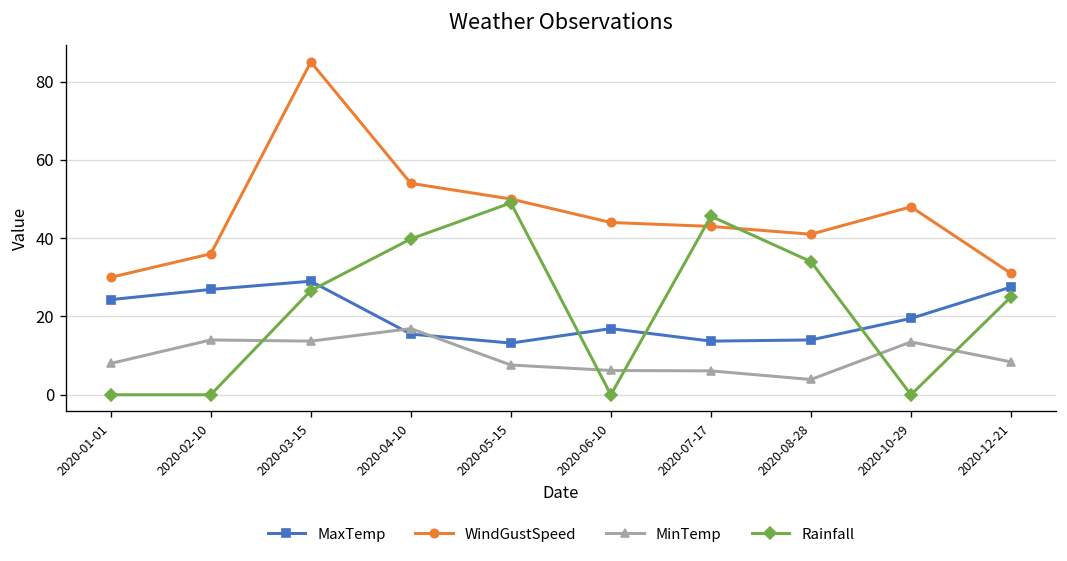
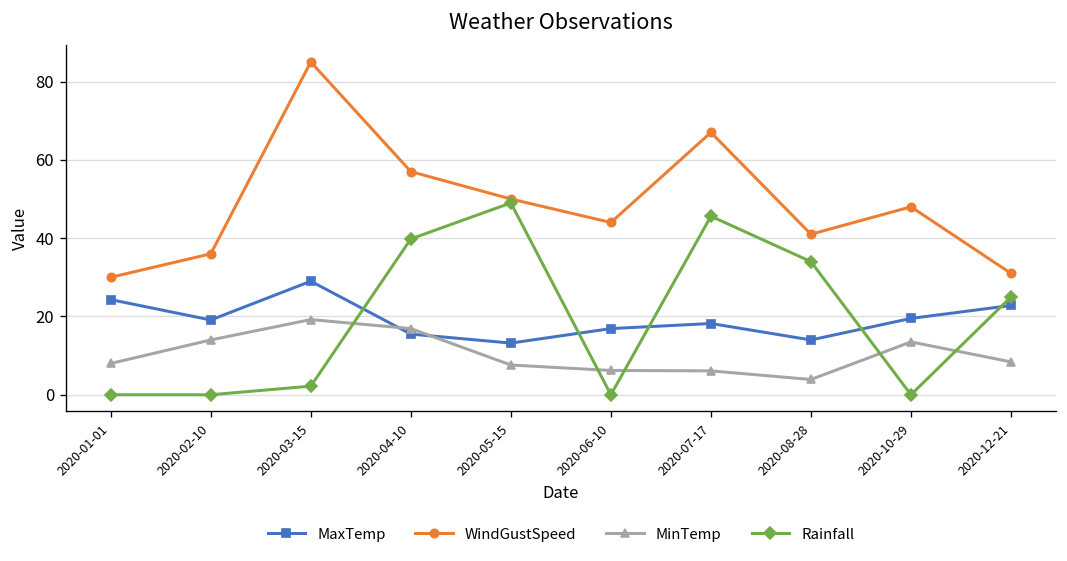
  {
    "MaxTemp": {
      "2020-01-01": 24,
-     "2020-02-10": 27,
+     "2020-02-10": 19,
      "2020-03-15": 29,
      "2020-04-10": 16,
      "2020-05-15": 13,
      "2020-06-10": 17,
-     "2020-07-17": 14,
+     "2020-07-17": 18,
      "2020-08-28": 14,
      "2020-10-29": 20,
-     "2020-12-21": 28
+     "2020-12-21": 23
    },
    "WindGustSpeed": {
      "2020-01-01": 30,
      "2020-02-10": 36,
      "2020-03-15": 85,
-     "2020-04-10": 54,
+     "2020-04-10": 57,
      "2020-05-15": 50,
      "2020-06-10": 44,
-     "2020-07-17": 43,
+     "2020-07-17": 67,
      "2020-08-28": 41,
      "2020-10-29": 48,
      "2020-12-21": 31
    },
    "MinTemp": {
      "2020-01-01": 8,
      "2020-02-10": 14,
-     "2020-03-15": 14,
+     "2020-03-15": 19,
      "2020-04-10": 17,
      "2020-05-15": 8,
      "2020-06-10": 6,
      "2020-07-17": 6,
      "2020-08-28": 4,
      "2020-10-29": 14,
      "2020-12-21": 8
    },
    "Rainfall": {
      "2020-01-01": 0,
      "2020-02-10": 0,
-     "2020-03-15": 27,
+     "2020-03-15": 2,
      "2020-04-10": 40,
      "2020-05-15": 49,
      "2020-06-10": 0,
      "2020-07-17": 46,
      "2020-08-28": 34,
      "2020-10-29": 0,
      "2020-12-21": 25
    }
  }
